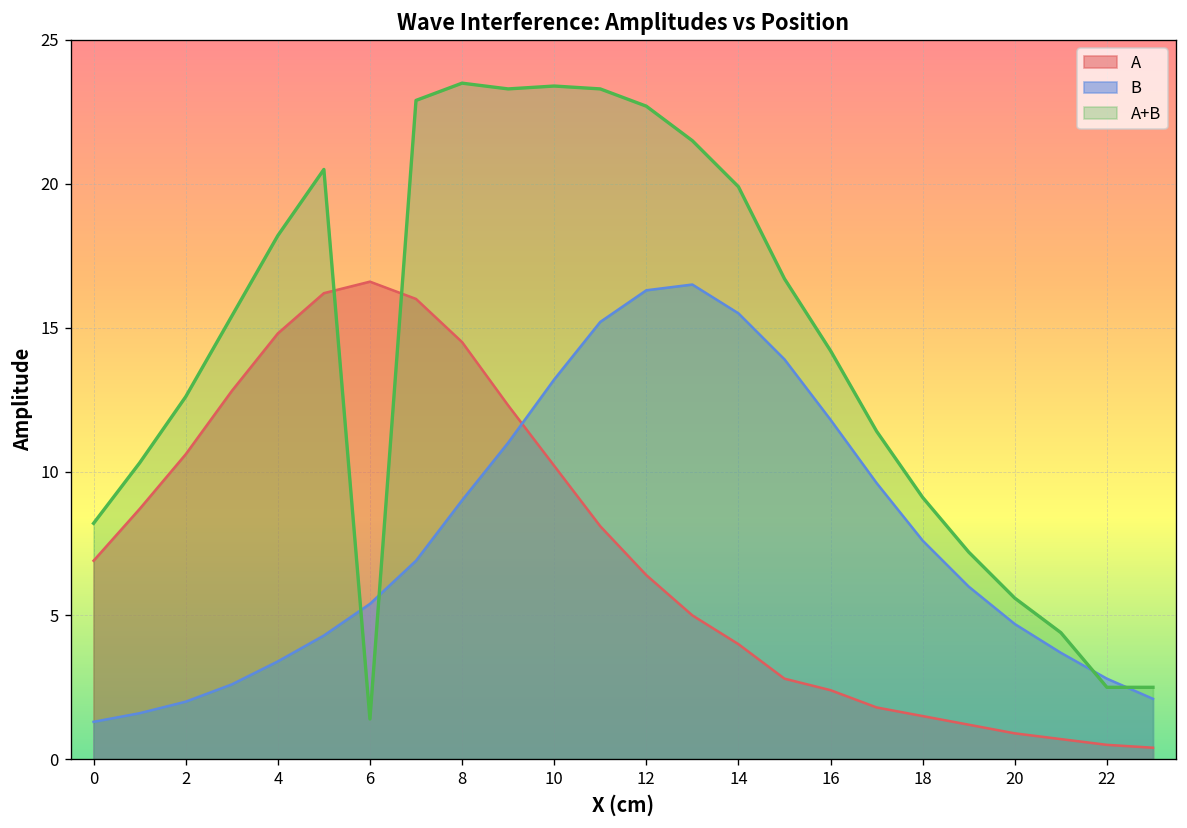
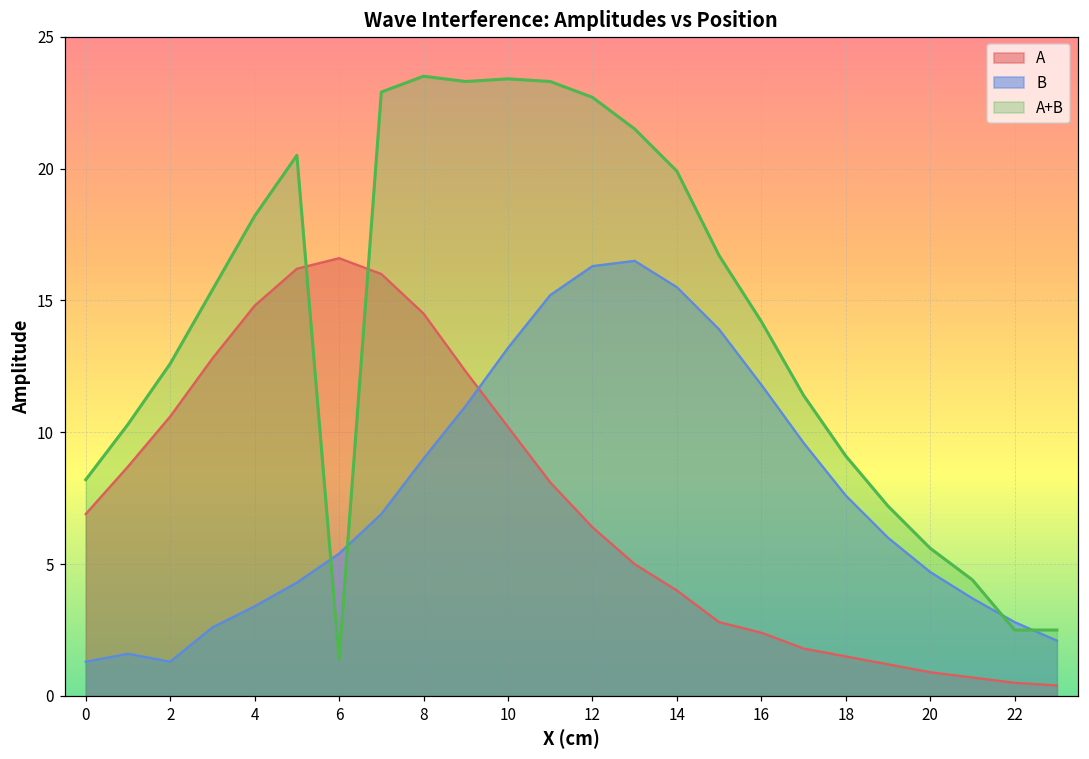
  {
    "A": {
      "0": 6.9,
      "2": 10.6,
      "4": 14.8,
      "6": 16.6,
      "8": 14.5,
      "10": 10.2,
      "12": 6.4,
      "14": 4.0,
      "16": 2.4,
      "18": 1.5,
      "20": 0.9,
      "22": 0.5
    },
    "B": {
      "0": 1.3,
-     "2": 2.0,
+     "2": 1.3,
      "4": 3.4,
      "6": 5.4,
      "8": 9.0,
      "10": 13.2,
      "12": 16.3,
      "14": 15.5,
      "16": 11.8,
      "18": 7.6,
      "20": 4.7,
      "22": 2.8
    },
    "A+B": {
      "0": 8.2,
      "2": 12.6,
      "4": 18.2,
      "6": 1.4,
      "8": 23.5,
      "10": 23.4,
      "12": 22.7,
      "14": 19.9,
      "16": 14.2,
      "18": 9.1,
      "20": 5.6,
      "22": 2.5
    }
  }
